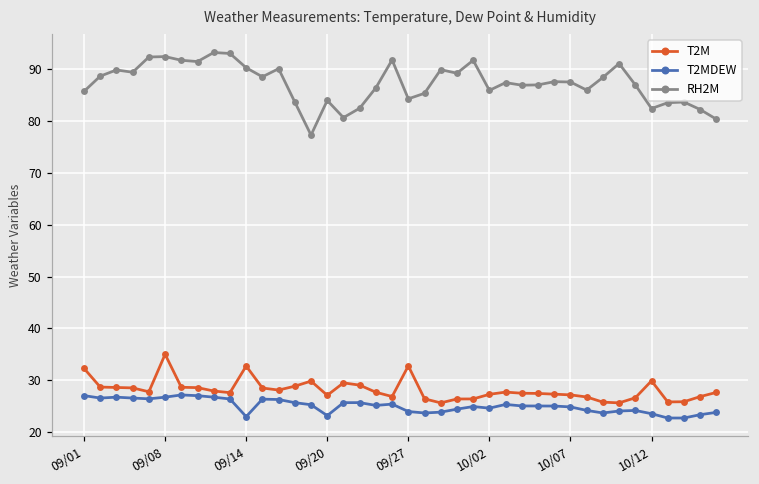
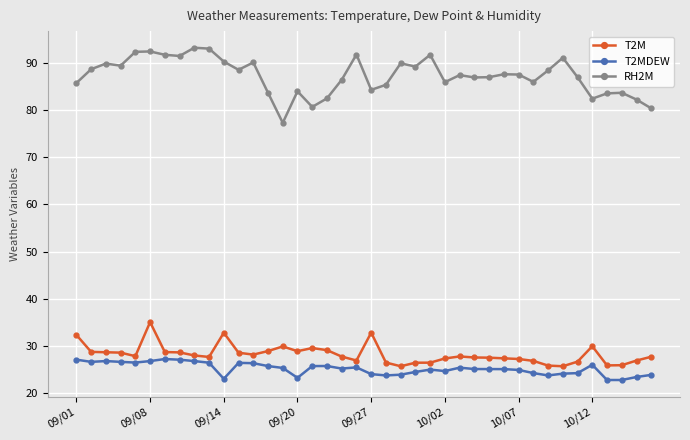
  {
    "T2M": {
      "09/01": 32,
      "09/08": 35,
      "09/14": 33,
-     "09/20": 27,
+     "09/20": 29,
      "09/27": 33,
      "10/02": 27,
      "10/07": 27,
      "10/12": 30
    },
    "T2MDEW": {
      "09/01": 27,
      "09/08": 27,
      "09/14": 23,
      "09/20": 23,
      "09/27": 24,
      "10/02": 25,
      "10/07": 25,
-     "10/12": 24
+     "10/12": 26
    },
    "RH2M": {
      "09/01": 86,
      "09/08": 92,
      "09/14": 90,
      "09/20": 84,
      "09/27": 84,
      "10/02": 86,
      "10/07": 88,
      "10/12": 82
    }
  }
